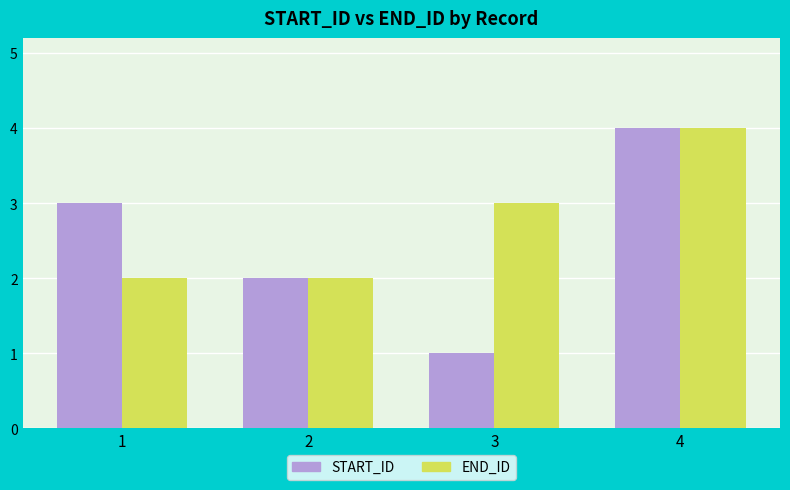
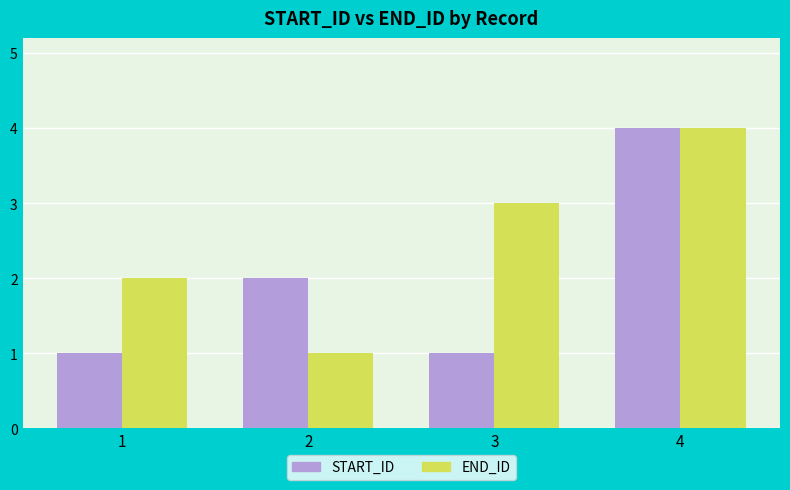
  {
    "START_ID": {
-     "1": 3,
+     "1": 1,
      "2": 2,
      "3": 1,
      "4": 4
    },
    "END_ID": {
      "1": 2,
-     "2": 2,
+     "2": 1,
      "3": 3,
      "4": 4
    }
  }
